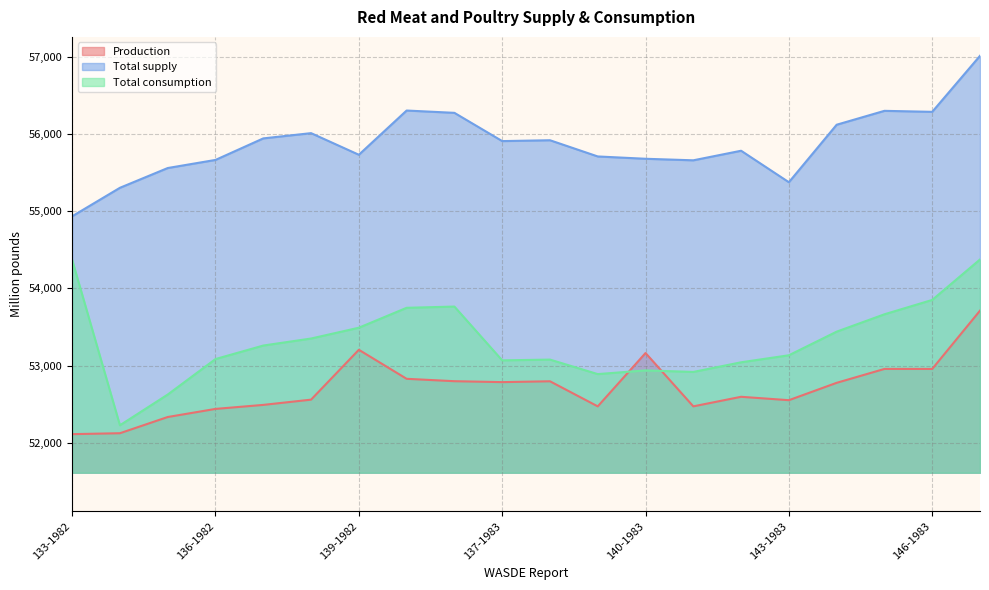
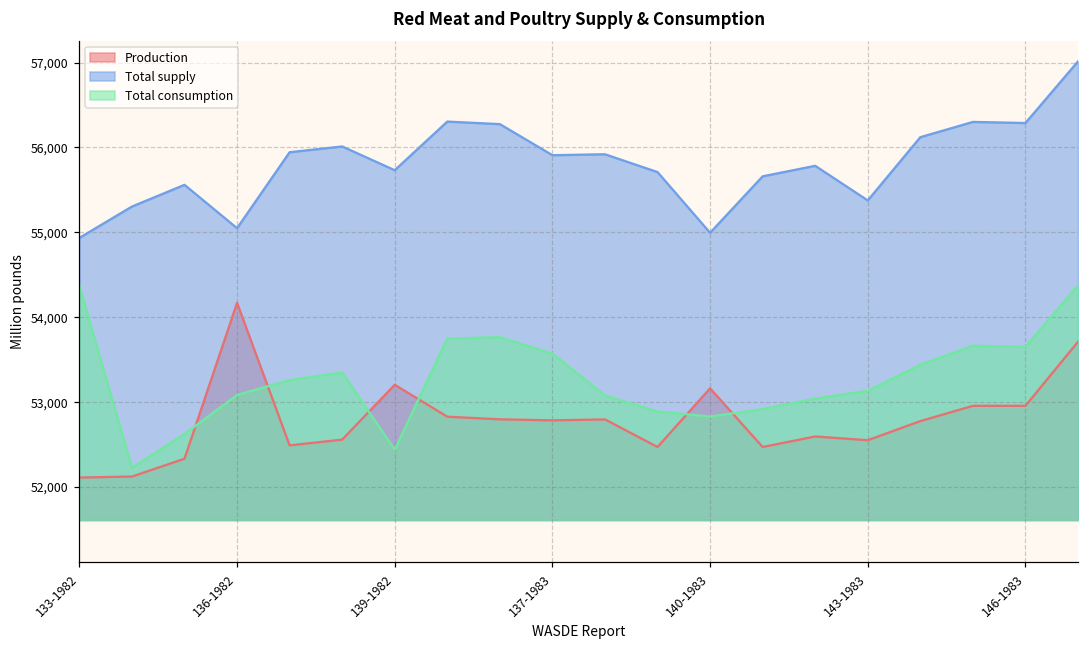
  {
    "Production": {
      "133-1982": "52,100",
-     "136-1982": "52,400",
+     "136-1982": "54,200",
      "139-1982": "53,200",
      "137-1983": "52,800",
      "140-1983": "53,200",
      "143-1983": "52,600",
      "146-1983": "53,000"
    },
    "Total supply": {
      "133-1982": "54,900",
-     "136-1982": "55,700",
+     "136-1982": "55,000",
      "139-1982": "55,700",
      "137-1983": "55,900",
-     "140-1983": "55,700",
+     "140-1983": "55,000",
      "143-1983": "55,400",
      "146-1983": "56,300"
    },
    "Total consumption": {
      "133-1982": "54,400",
      "136-1982": "53,100",
-     "139-1982": "53,500",
-     "137-1983": "53,100",
-     "140-1983": "52,900",
+     "139-1982": "52,400",
+     "137-1983": "53,600",
+     "140-1983": "52,800",
      "143-1983": "53,100",
-     "146-1983": "53,900"
+     "146-1983": "53,700"
    }
  }
